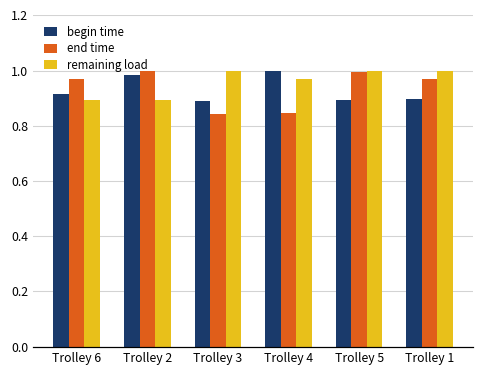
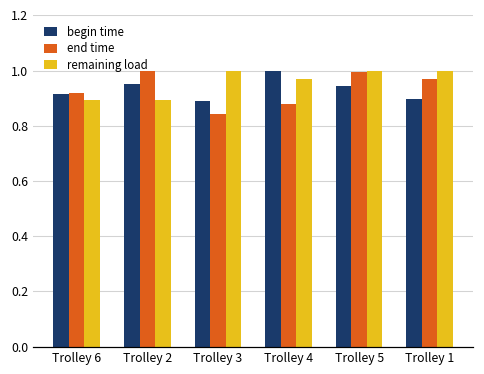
  {
    "begin time": {
      "Trolley 6": 0.91,
-     "Trolley 2": 0.98,
+     "Trolley 2": 0.95,
      "Trolley 3": 0.89,
      "Trolley 4": 1.00,
-     "Trolley 5": 0.90,
+     "Trolley 5": 0.95,
      "Trolley 1": 0.90
    },
    "end time": {
-     "Trolley 6": 0.97,
+     "Trolley 6": 0.92,
      "Trolley 2": 1.00,
      "Trolley 3": 0.84,
-     "Trolley 4": 0.85,
+     "Trolley 4": 0.88,
      "Trolley 5": 0.99,
      "Trolley 1": 0.97
    },
    "remaining load": {
      "Trolley 6": 0.89,
      "Trolley 2": 0.89,
      "Trolley 3": 1.00,
      "Trolley 4": 0.97,
      "Trolley 5": 1.00,
      "Trolley 1": 1.00
    }
  }
